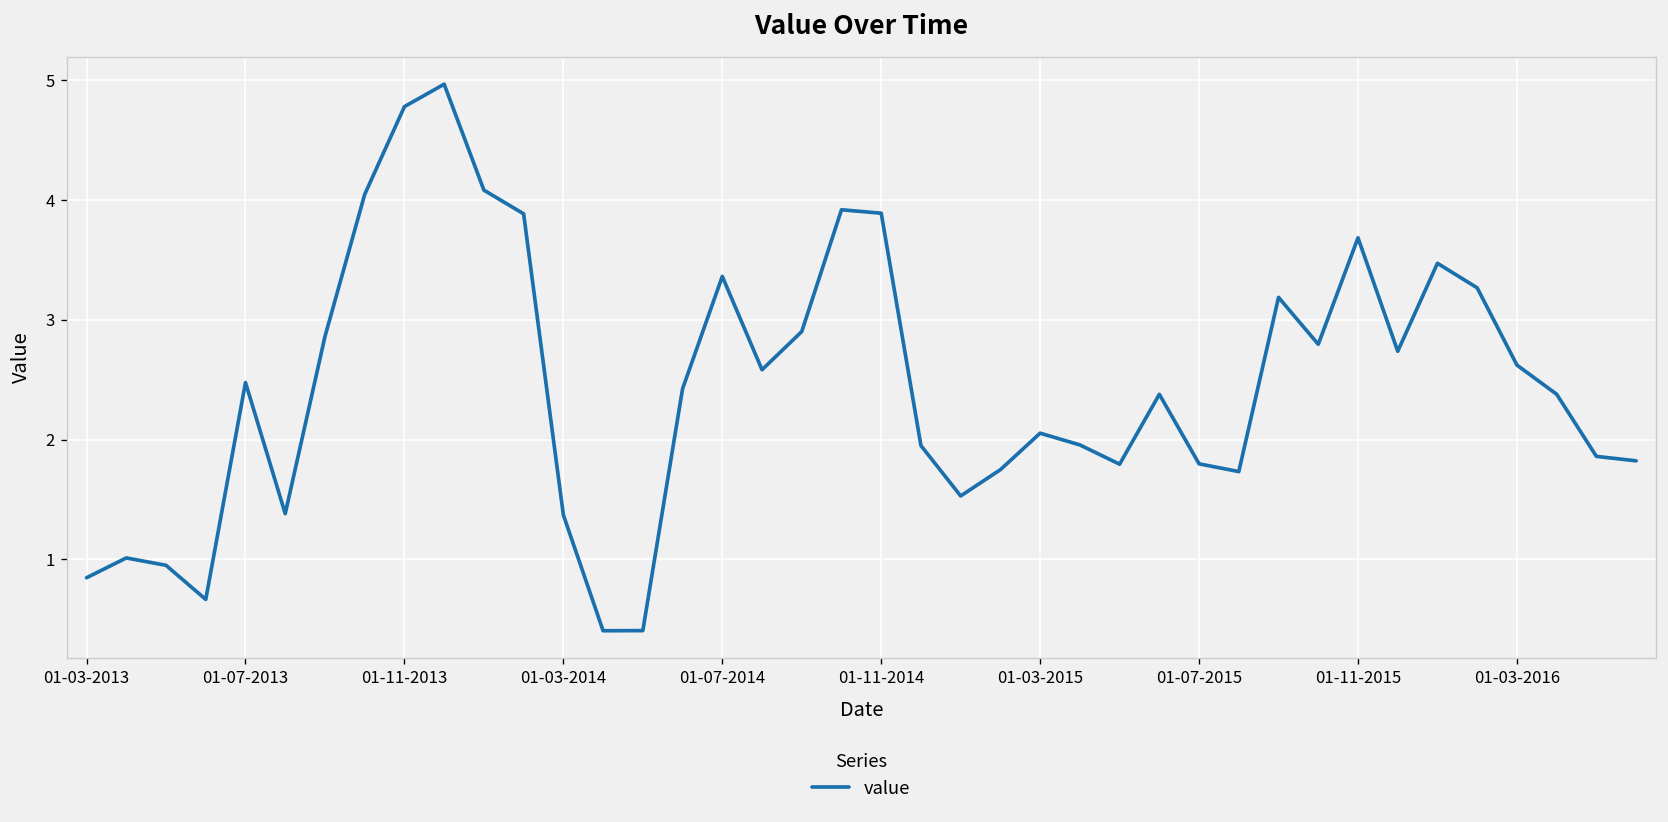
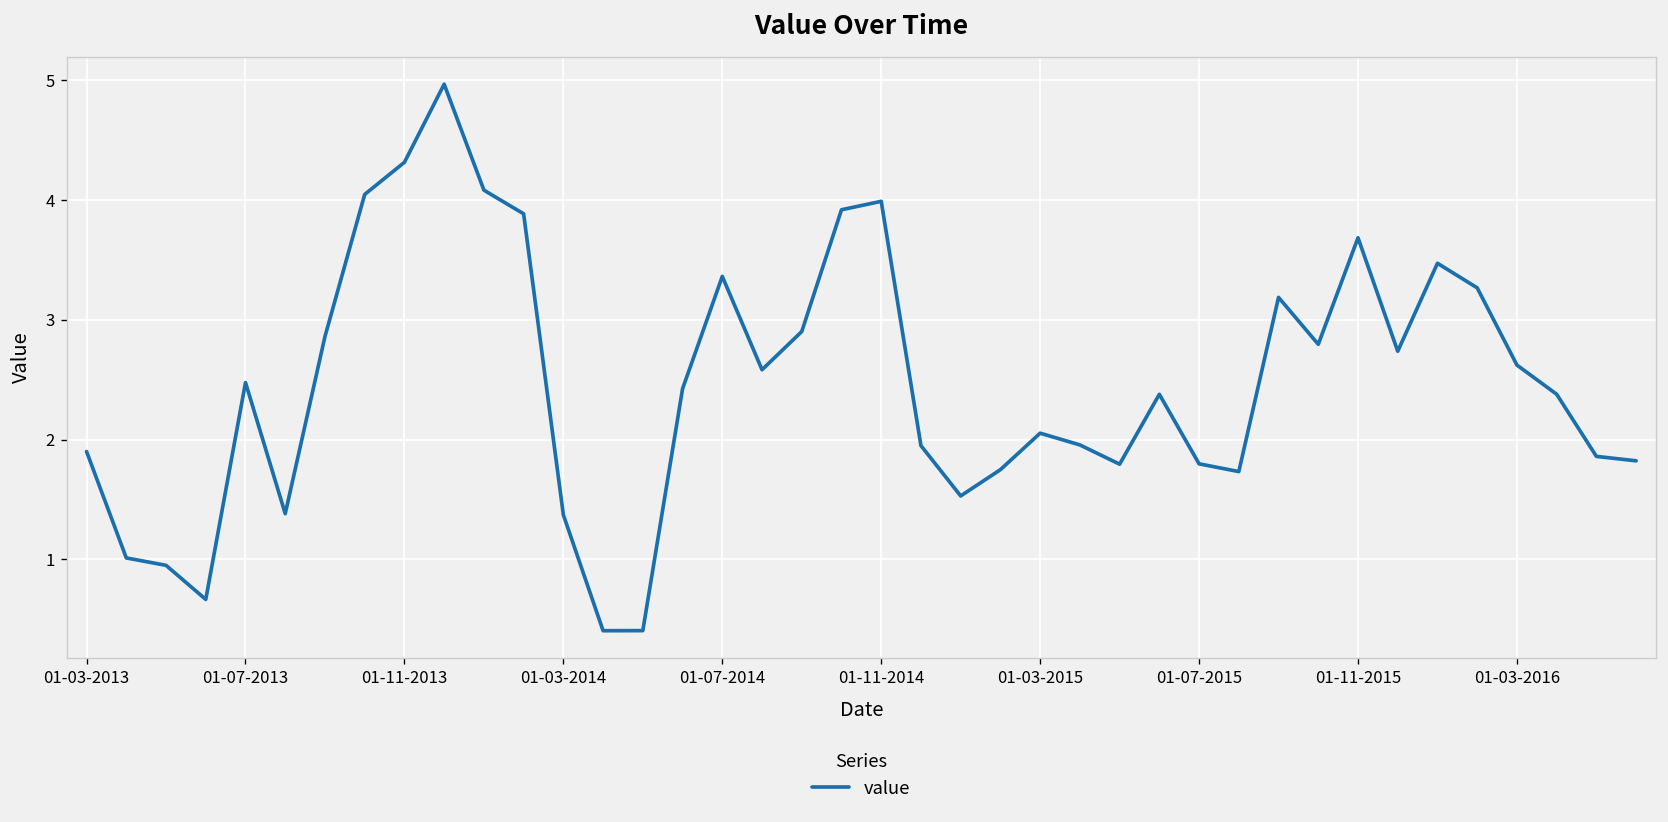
  {
-   "01-03-2013": 0.8,
+   "01-03-2013": 1.9,
    "01-07-2013": 2.5,
-   "01-11-2013": 4.8,
+   "01-11-2013": 4.3,
    "01-03-2014": 1.4,
    "01-07-2014": 3.4,
-   "01-11-2014": 3.9,
+   "01-11-2014": 4.0,
    "01-03-2015": 2.1,
    "01-07-2015": 1.8,
    "01-11-2015": 3.7,
    "01-03-2016": 2.6
  }
